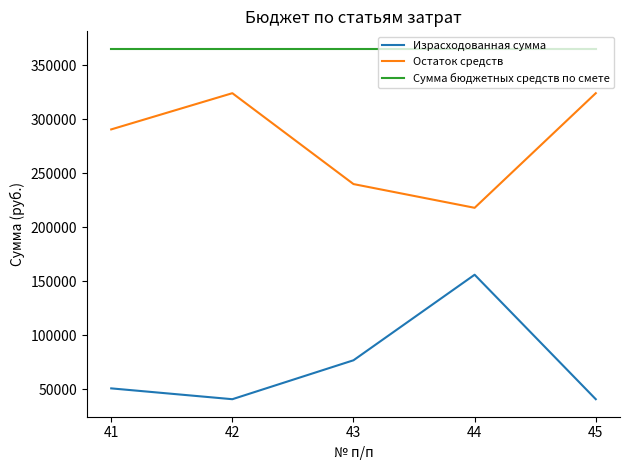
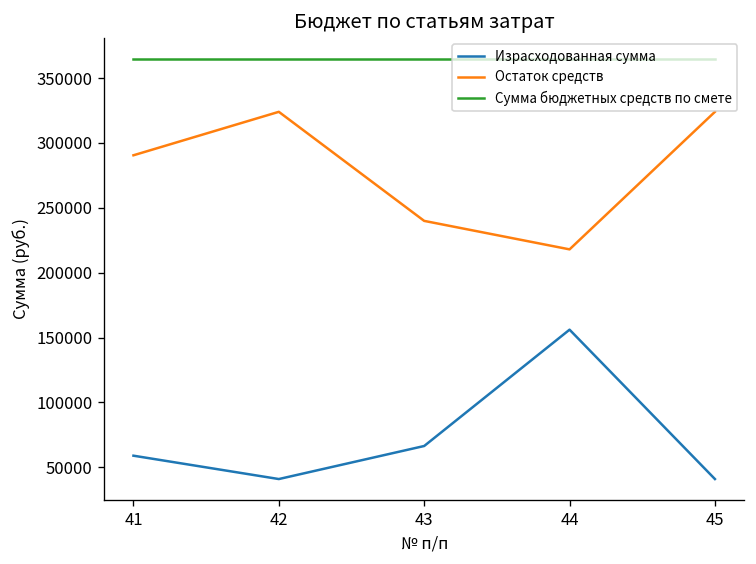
  {
    "Израсходованная сумма": {
-     "41": 51000,
+     "41": 59000,
      "42": 41000,
-     "43": 77000,
+     "43": 66000,
      "44": 156000,
      "45": 41000
    },
    "Остаток средств": {
      "41": 291000,
      "42": 324000,
      "43": 240000,
      "44": 218000,
      "45": 324000
    },
    "Сумма бюджетных средств по смете": {
      "41": 365000,
      "42": 365000,
      "43": 365000
    }
  }
